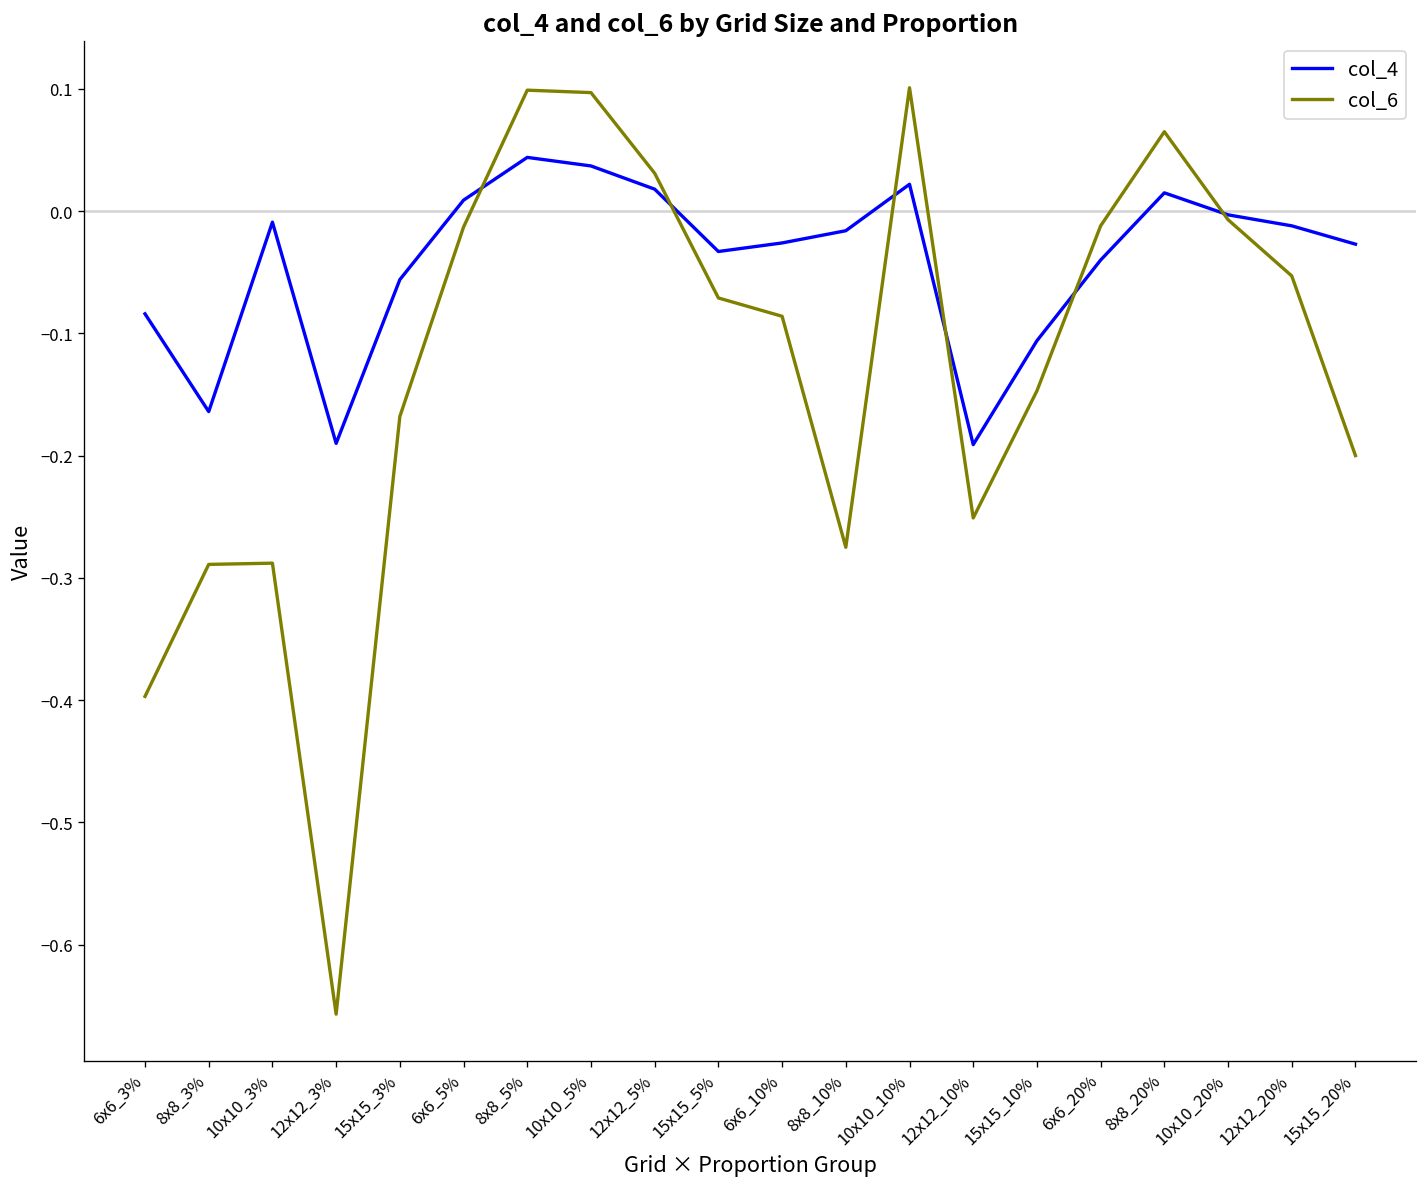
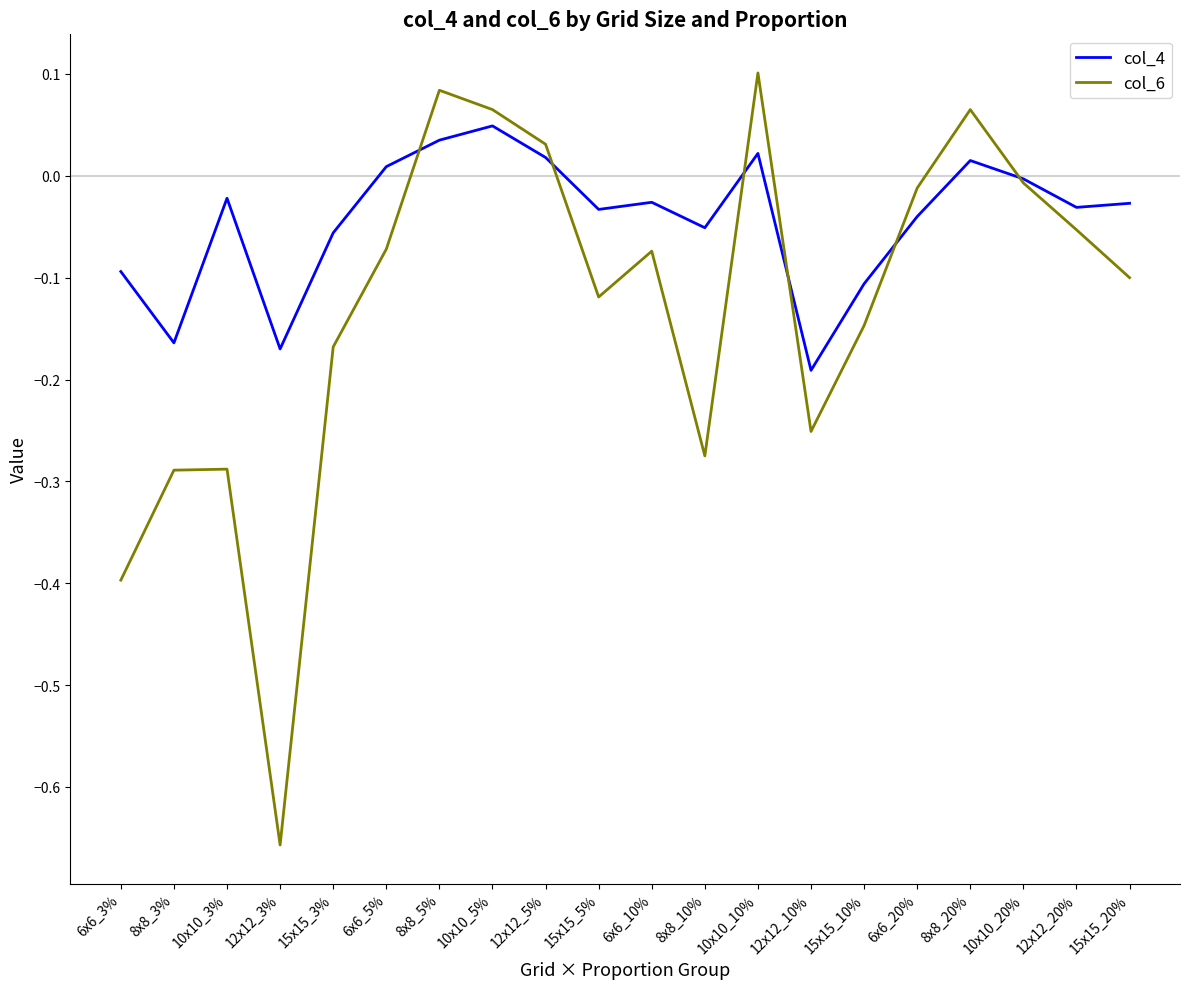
  {
    "col_4": {
-     "6x6_3%": -0.084,
+     "6x6_3%": -0.094,
      "8x8_3%": -0.164,
-     "10x10_3%": -0.009,
-     "12x12_3%": -0.19,
+     "10x10_3%": -0.022,
+     "12x12_3%": -0.17,
      "15x15_3%": -0.056,
      "6x6_5%": 0.009,
-     "8x8_5%": 0.044,
-     "10x10_5%": 0.037,
+     "8x8_5%": 0.035,
+     "10x10_5%": 0.049,
      "12x12_5%": 0.018,
      "15x15_5%": -0.033,
      "6x6_10%": -0.026,
-     "8x8_10%": -0.016,
+     "8x8_10%": -0.051,
      "10x10_10%": 0.022,
      "12x12_10%": -0.191,
      "15x15_10%": -0.106,
      "6x6_20%": -0.040,
      "8x8_20%": 0.015,
      "10x10_20%": -0.003,
-     "12x12_20%": -0.012,
+     "12x12_20%": -0.031,
      "15x15_20%": -0.027
    },
    "col_6": {
      "6x6_3%": -0.397,
      "8x8_3%": -0.289,
      "10x10_3%": -0.288,
      "12x12_3%": -0.657,
      "15x15_3%": -0.168,
-     "6x6_5%": -0.013,
-     "8x8_5%": 0.099,
-     "10x10_5%": 0.097,
+     "6x6_5%": -0.072,
+     "8x8_5%": 0.084,
+     "10x10_5%": 0.065,
      "12x12_5%": 0.031,
-     "15x15_5%": -0.071,
-     "6x6_10%": -0.086,
+     "15x15_5%": -0.119,
+     "6x6_10%": -0.074,
      "8x8_10%": -0.275,
      "10x10_10%": 0.101,
      "12x12_10%": -0.251,
      "15x15_10%": -0.147,
      "6x6_20%": -0.012,
      "8x8_20%": 0.065,
      "10x10_20%": -0.007,
      "12x12_20%": -0.053,
-     "15x15_20%": -0.2
+     "15x15_20%": -0.1
    }
  }
